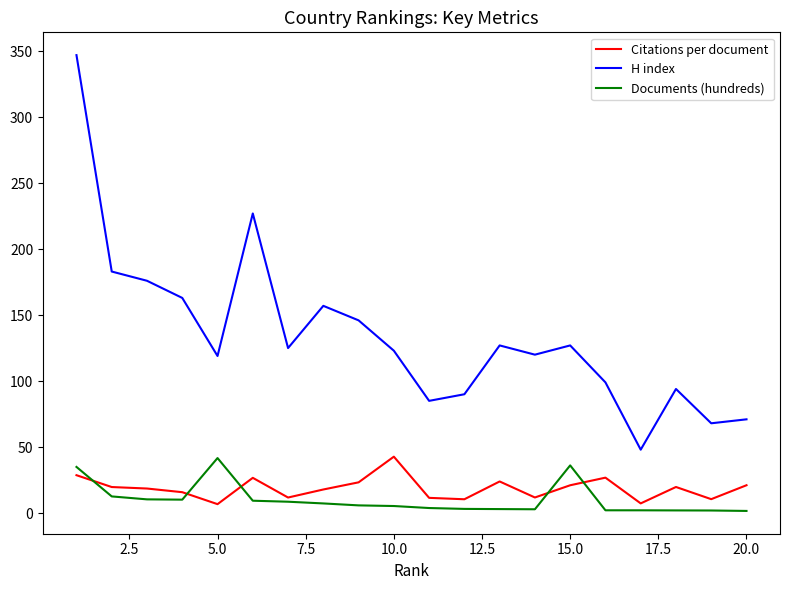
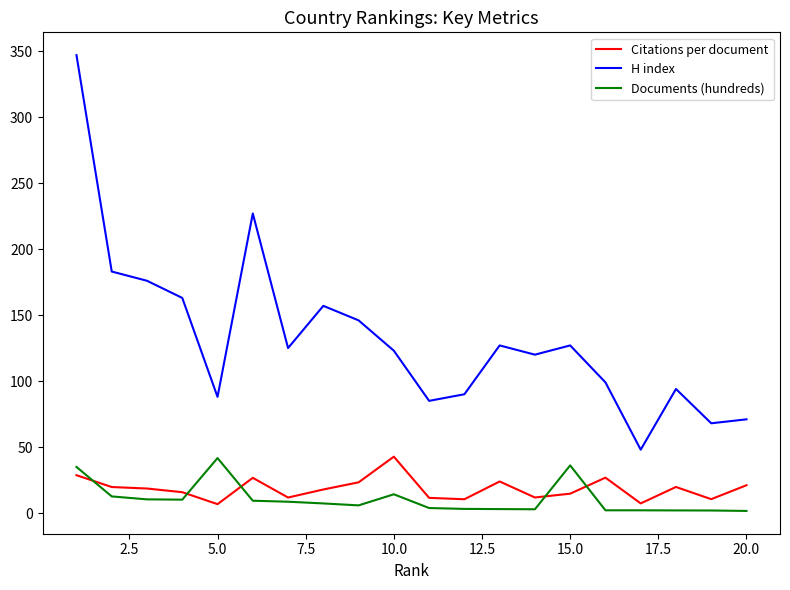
  {
    "Citations per document": {
      "5.0": 7,
      "10.0": 43,
-     "15.0": 21,
+     "15.0": 15,
      "20.0": 21
    },
    "H index": {
-     "5.0": 119,
+     "5.0": 88,
      "10.0": 123,
      "15.0": 127,
      "20.0": 71
    },
    "Documents (hundreds)": {
      "5.0": 42,
-     "10.0": 5,
+     "10.0": 14,
      "15.0": 36,
      "20.0": 2
    }
  }
